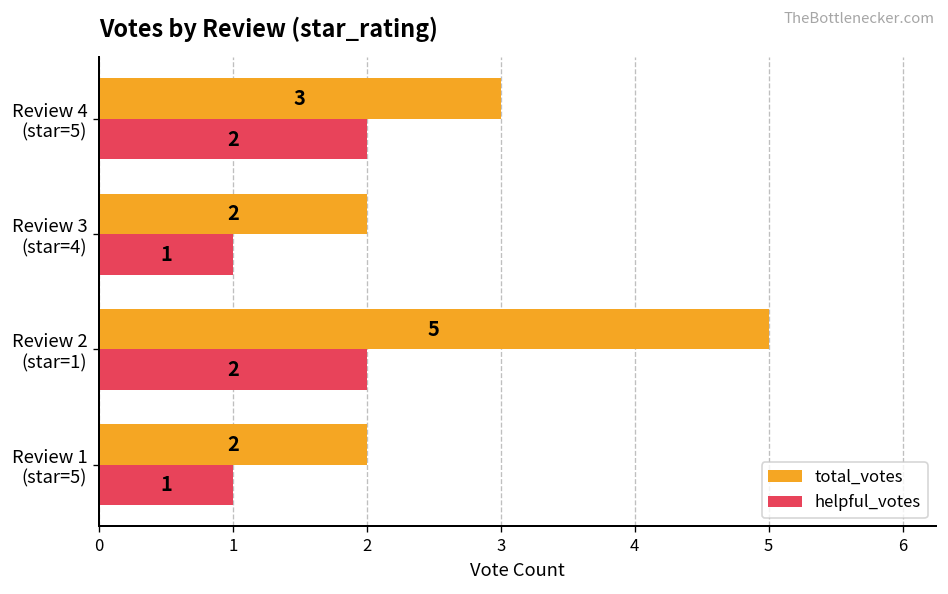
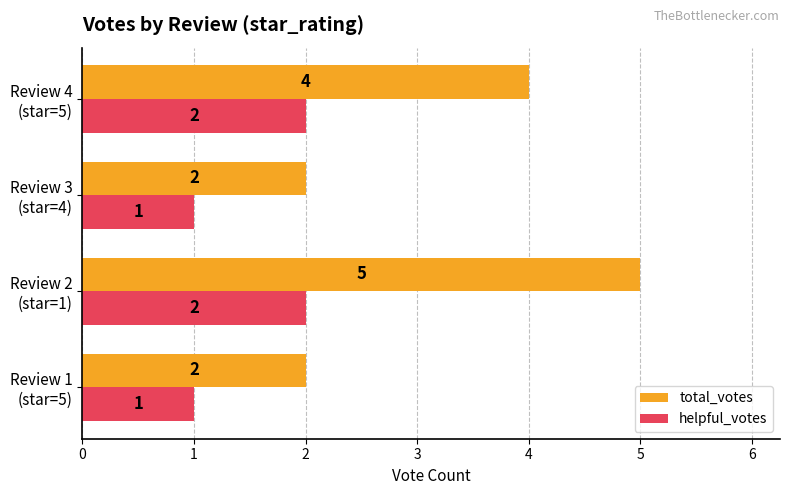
  {
    "total_votes": {
-     "Review 4 (star=5)": 3,
+     "Review 4 (star=5)": 4,
      "Review 3 (star=4)": 2,
      "Review 2 (star=1)": 5,
      "Review 1 (star=5)": 2
    },
    "helpful_votes": {
      "Review 4 (star=5)": 2,
      "Review 3 (star=4)": 1,
      "Review 2 (star=1)": 2,
      "Review 1 (star=5)": 1
    }
  }
